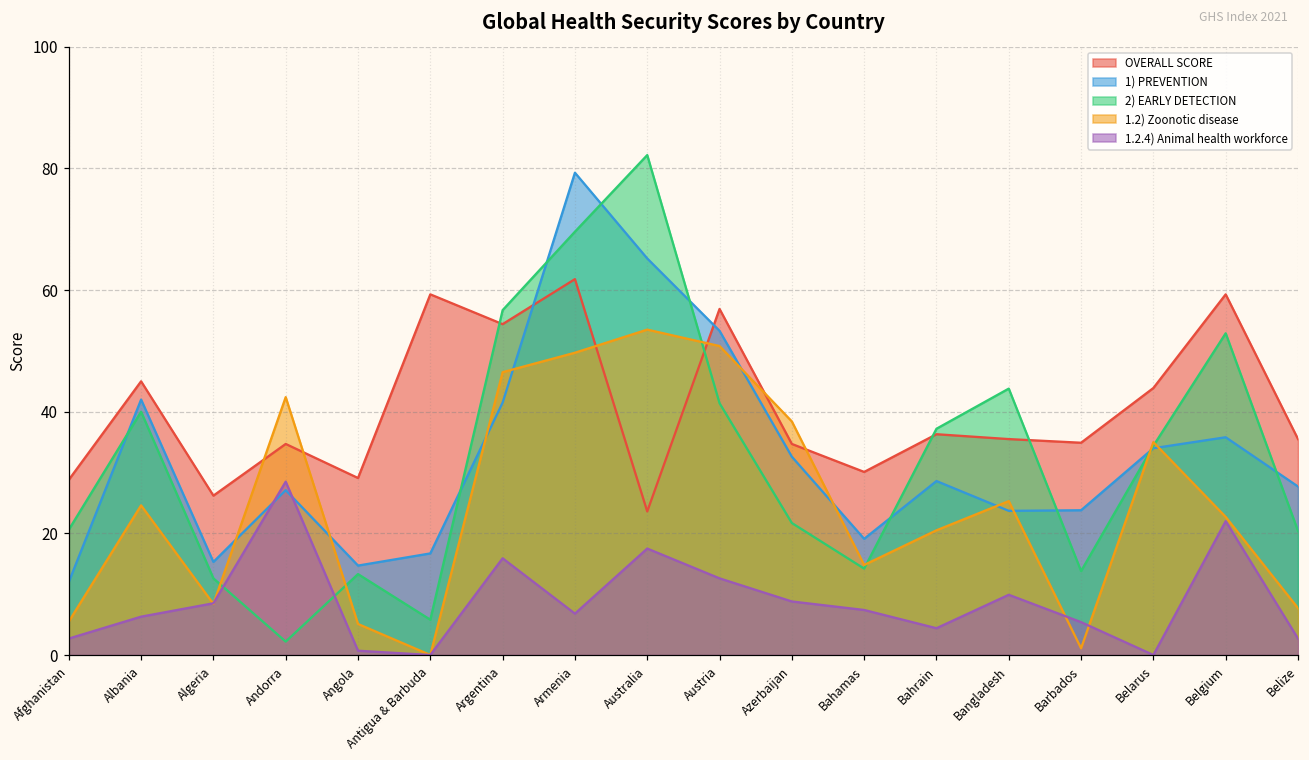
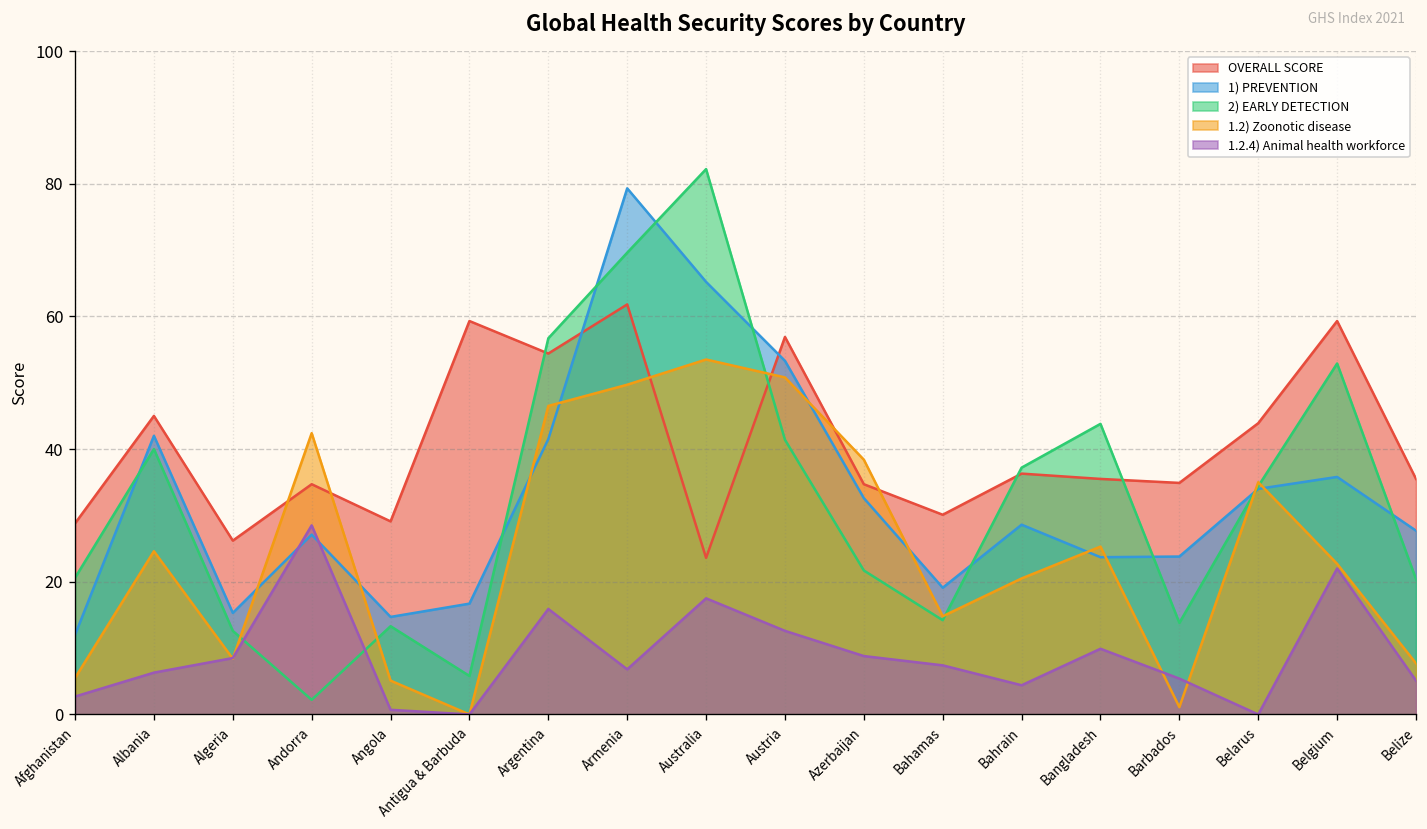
  {
    "OVERALL SCORE": {
      "Afghanistan": 29,
      "Albania": 45,
      "Algeria": 26,
      "Andorra": 35,
      "Angola": 29,
      "Antigua & Barbuda": 59,
      "Argentina": 54,
      "Armenia": 62,
      "Australia": 24,
      "Austria": 57,
      "Azerbaijan": 35,
      "Bahamas": 30,
      "Bahrain": 36,
      "Bangladesh": 36,
      "Barbados": 35,
      "Belarus": 44,
      "Belgium": 59,
      "Belize": 36
    },
    "1) PREVENTION": {
      "Afghanistan": 12,
      "Albania": 42,
      "Algeria": 15,
      "Andorra": 27,
      "Angola": 15,
      "Antigua & Barbuda": 17,
      "Argentina": 42,
      "Armenia": 79,
      "Australia": 65,
      "Austria": 53,
      "Azerbaijan": 33,
      "Bahamas": 19,
      "Bahrain": 29,
      "Bangladesh": 24,
      "Barbados": 24,
      "Belgium": 36,
      "Belize": 28
    },
    "2) EARLY DETECTION": {
      "Afghanistan": 21,
      "Albania": 40,
      "Algeria": 13,
      "Andorra": 2,
      "Angola": 13,
      "Antigua & Barbuda": 6,
      "Argentina": 57,
      "Armenia": 70,
      "Australia": 82,
      "Austria": 41,
      "Azerbaijan": 22,
      "Bahamas": 14,
      "Bahrain": 37,
      "Bangladesh": 44,
      "Barbados": 14,
      "Belgium": 53,
      "Belize": 20
    },
    "1.2) Zoonotic disease": {
      "Afghanistan": 6,
      "Albania": 25,
      "Andorra": 42,
      "Angola": 5,
      "Argentina": 47,
      "Armenia": 50,
      "Australia": 54,
      "Austria": 51,
      "Azerbaijan": 38,
      "Bahamas": 15,
      "Bahrain": 21,
      "Bangladesh": 25,
      "Barbados": 1,
      "Belarus": 35,
      "Belgium": 23,
      "Belize": 8
    },
    "1.2.4) Animal health workforce": {
      "Afghanistan": 3,
      "Albania": 6,
      "Andorra": 29,
      "Angola": 1,
      "Argentina": 16,
      "Armenia": 7,
      "Australia": 18,
      "Austria": 13,
      "Azerbaijan": 9,
      "Bahamas": 7,
      "Bahrain": 4,
      "Bangladesh": 10,
      "Barbados": 5,
      "Belarus": 0,
      "Belgium": 22,
-     "Belize": 3
+     "Belize": 5
    }
  }
